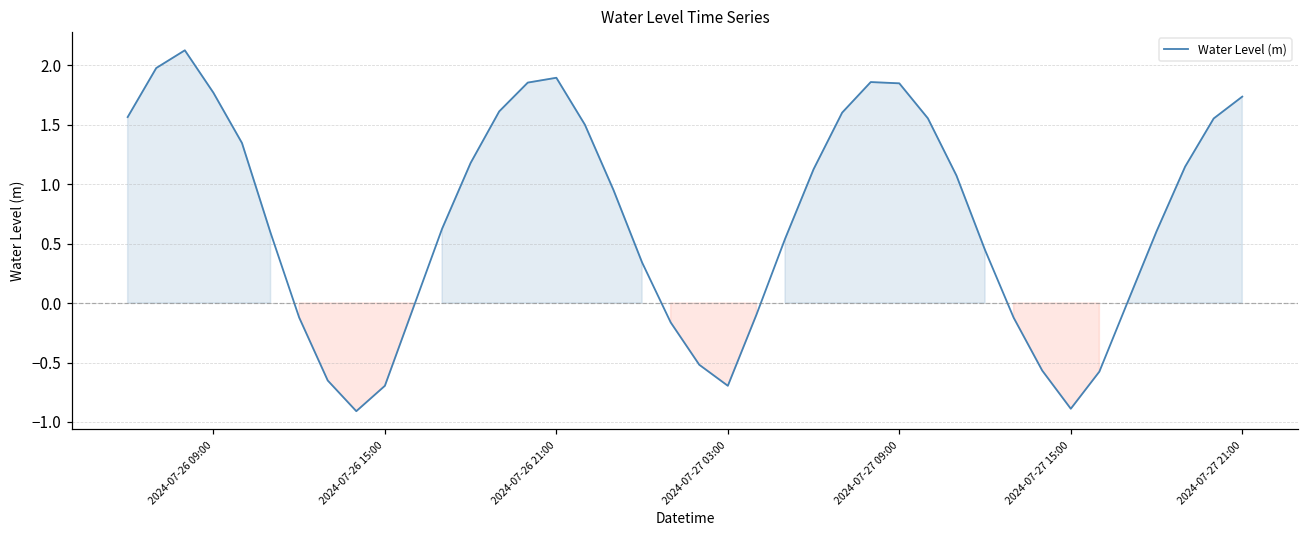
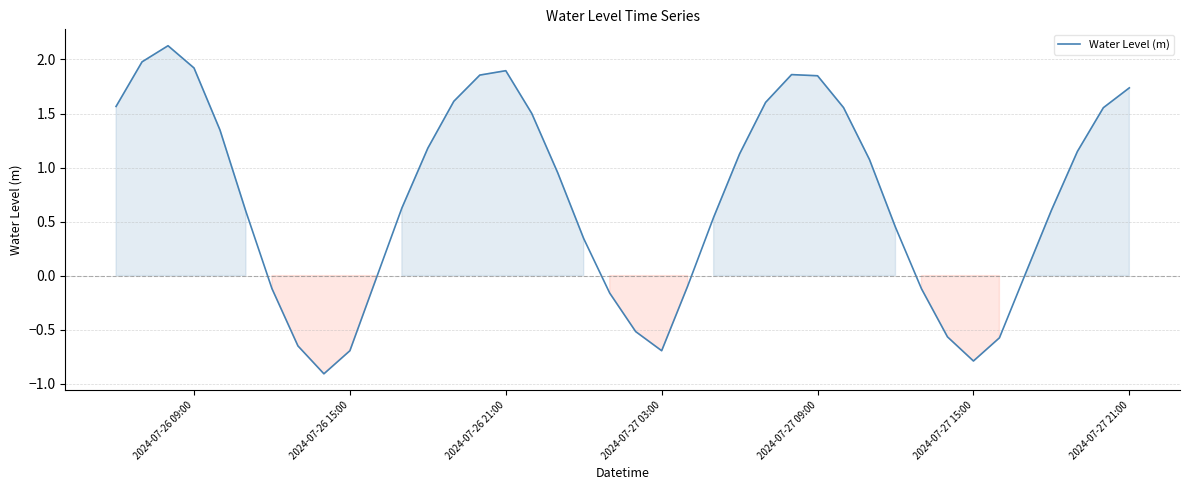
  {
-   "2024-07-26 09:00": 1.77,
+   "2024-07-26 09:00": 1.92,
    "2024-07-26 15:00": -0.70,
    "2024-07-26 21:00": 1.90,
    "2024-07-27 03:00": -0.70,
    "2024-07-27 09:00": 1.85,
-   "2024-07-27 15:00": -0.89,
+   "2024-07-27 15:00": -0.79,
    "2024-07-27 21:00": 1.74
  }
